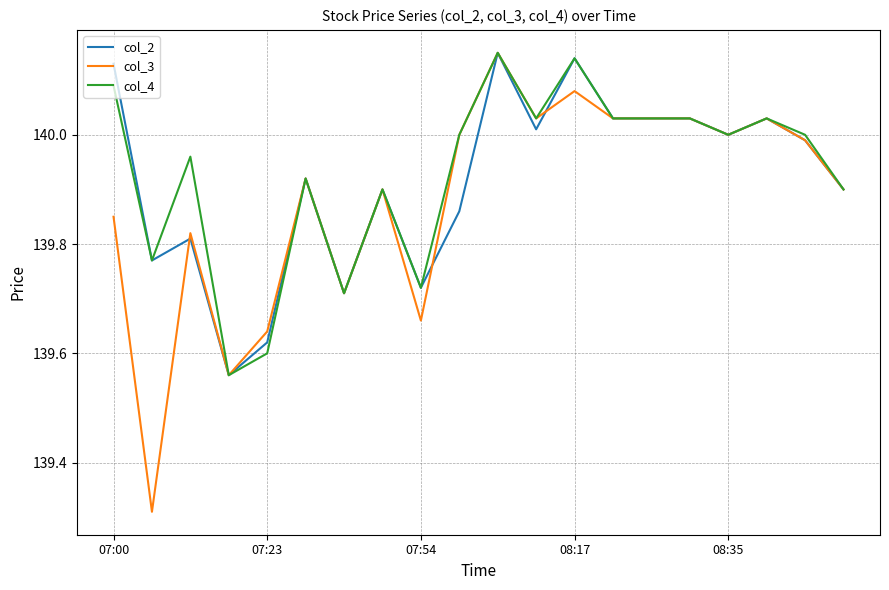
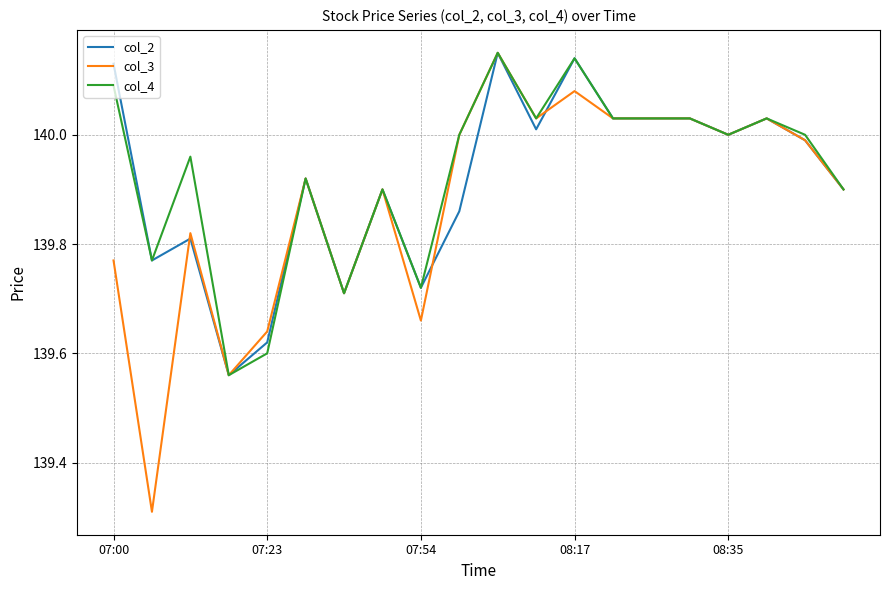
  {
    "col_2": {
      "07:23": 139.62
    },
    "col_3": {
-     "07:00": 139.85,
+     "07:00": 139.77,
      "07:23": 139.64,
      "07:54": 139.66,
      "08:17": 140.08
    },
    "col_4": {
      "07:23": 139.60
    }
  }
